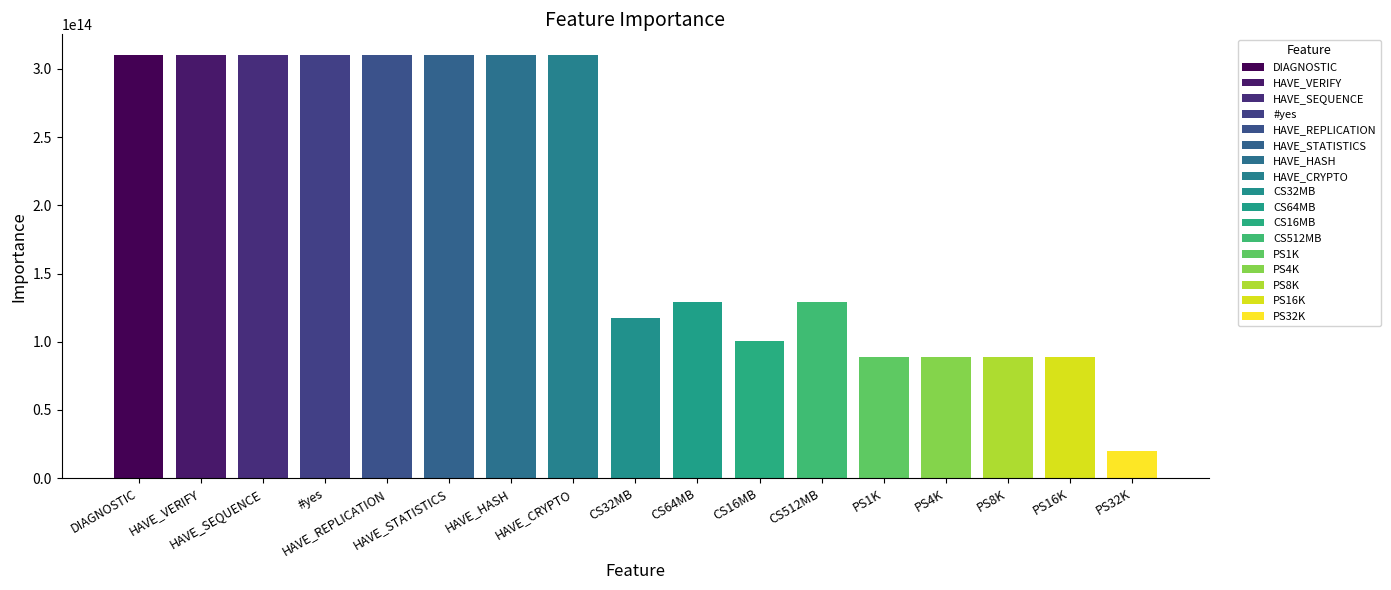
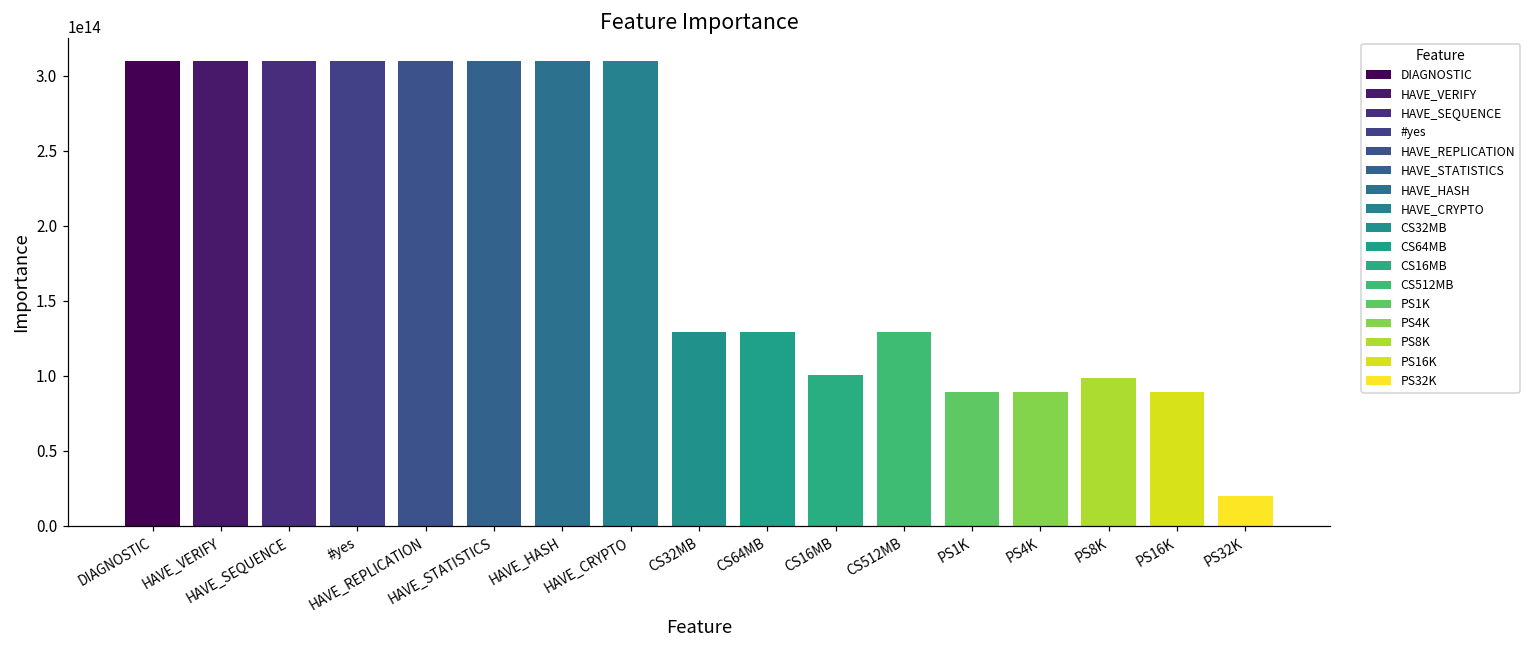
  {
    "DIAGNOSTIC": 310000000000000,
    "HAVE_VERIFY": 310000000000000,
    "HAVE_SEQUENCE": 310000000000000,
    "#yes": 310000000000000,
    "HAVE_REPLICATION": 310000000000000,
    "HAVE_STATISTICS": 310000000000000,
    "HAVE_HASH": 310000000000000,
    "HAVE_CRYPTO": 310000000000000,
-   "CS32MB": 117000000000000,
+   "CS32MB": 129000000000000,
    "CS64MB": 129000000000000,
    "CS16MB": 101000000000000,
    "CS512MB": 129000000000000,
    "PS1K": 89000000000000,
    "PS4K": 89000000000000,
-   "PS8K": 89000000000000,
+   "PS8K": 98000000000000,
    "PS16K": 89000000000000,
    "PS32K": 20000000000000
  }
